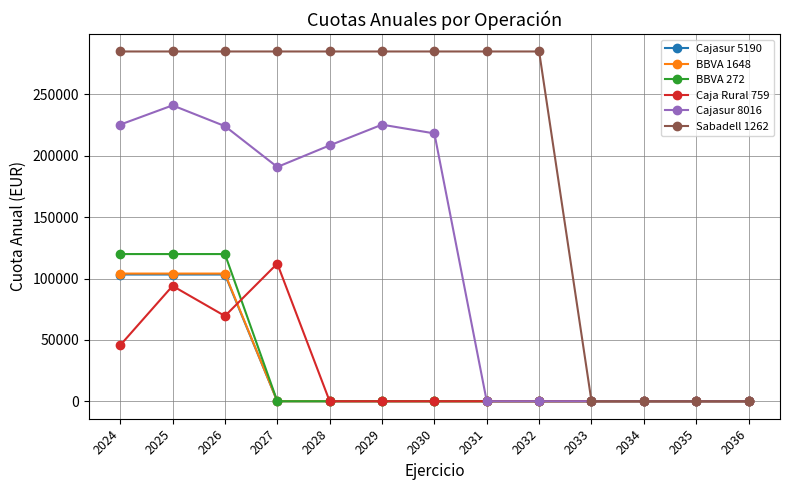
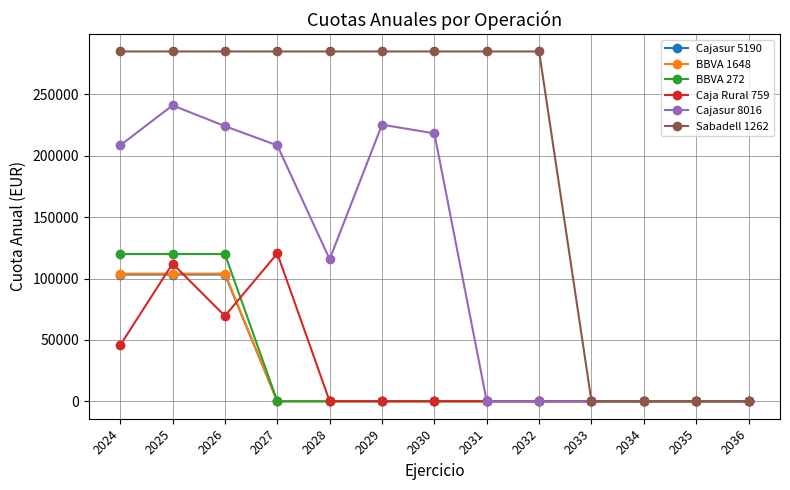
  {
    "BBVA 272": {
      "2024": 120000,
      "2025": 120000,
      "2026": 120000
    },
    "Caja Rural 759": {
      "2024": 46000,
-     "2025": 94000,
+     "2025": 112000,
      "2026": 69000,
-     "2027": 112000
+     "2027": 120000
    },
    "Cajasur 8016": {
-     "2024": 225000,
+     "2024": 209000,
      "2025": 241000,
      "2026": 224000,
-     "2027": 191000,
-     "2028": 209000,
+     "2027": 209000,
+     "2028": 116000,
      "2029": 225000,
      "2030": 218000
    },
    "Sabadell 1262": {
      "2024": 285000,
      "2025": 285000,
      "2026": 285000,
      "2027": 285000,
      "2028": 285000,
      "2029": 285000,
      "2030": 285000,
      "2031": 285000,
      "2032": 285000
    }
  }
